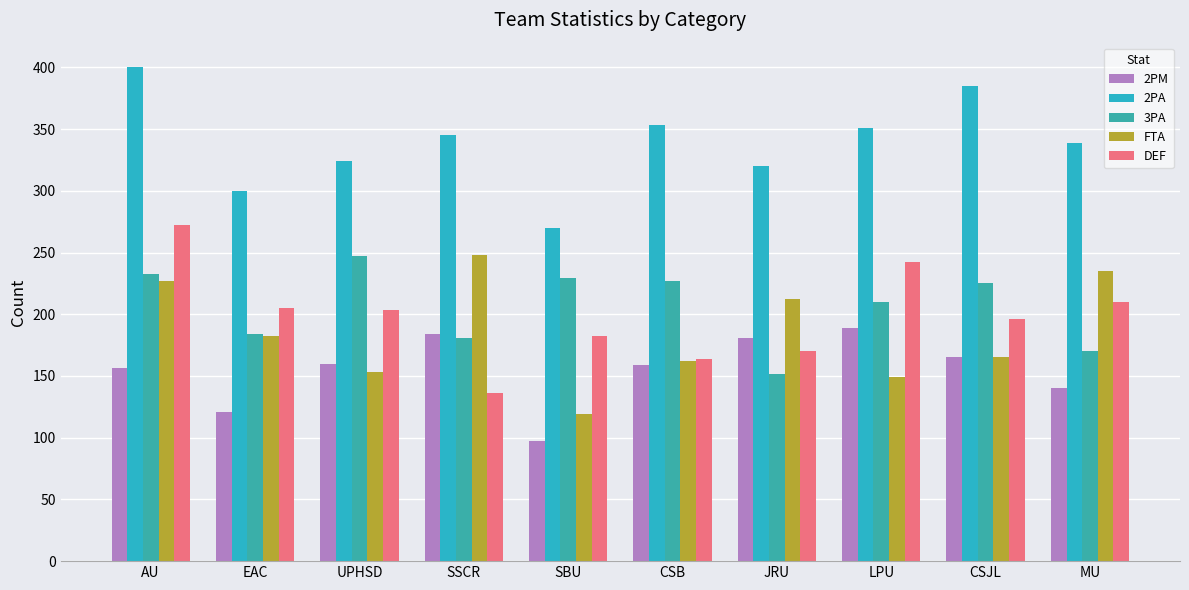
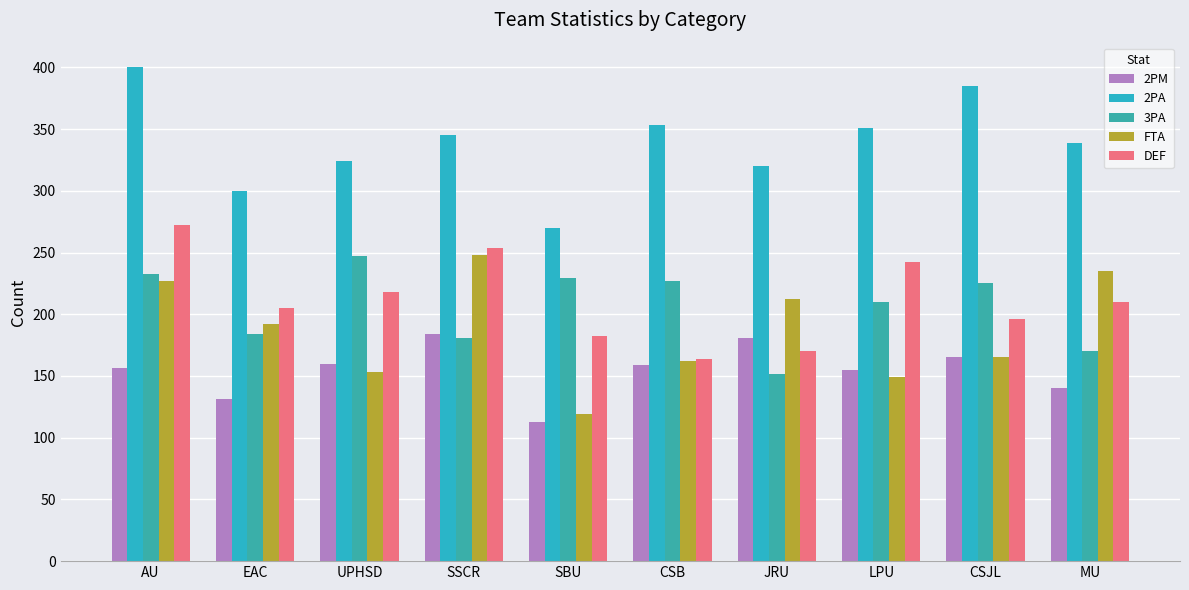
  {
    "2PM": {
      "AU": 157,
-     "EAC": 121,
+     "EAC": 131,
      "UPHSD": 160,
      "SSCR": 184,
-     "SBU": 98,
+     "SBU": 113,
      "CSB": 159,
      "JRU": 181,
-     "LPU": 189,
+     "LPU": 155,
      "CSJL": 165,
      "MU": 140
    },
    "FTA": {
      "AU": 227,
-     "EAC": 182,
+     "EAC": 192,
      "UPHSD": 153,
      "SSCR": 248,
      "SBU": 119,
      "CSB": 162,
      "JRU": 213,
      "LPU": 149,
      "CSJL": 165,
      "MU": 235
    },
    "DEF": {
      "AU": 272,
      "EAC": 205,
-     "UPHSD": 204,
-     "SSCR": 136,
+     "UPHSD": 218,
+     "SSCR": 254,
      "SBU": 182,
      "CSB": 164,
      "JRU": 170,
      "LPU": 242,
      "CSJL": 196,
      "MU": 210
    }
  }
